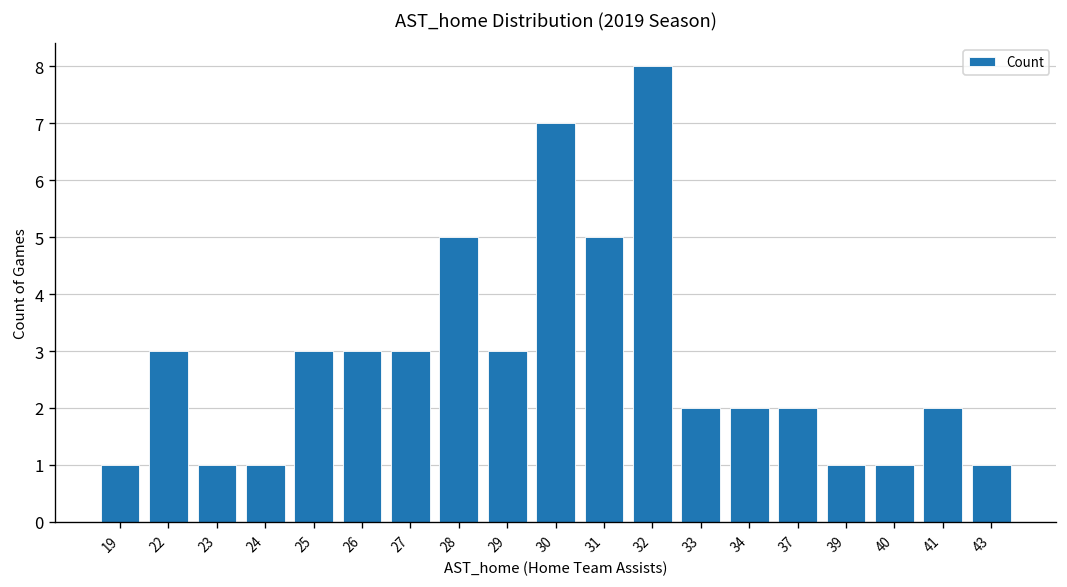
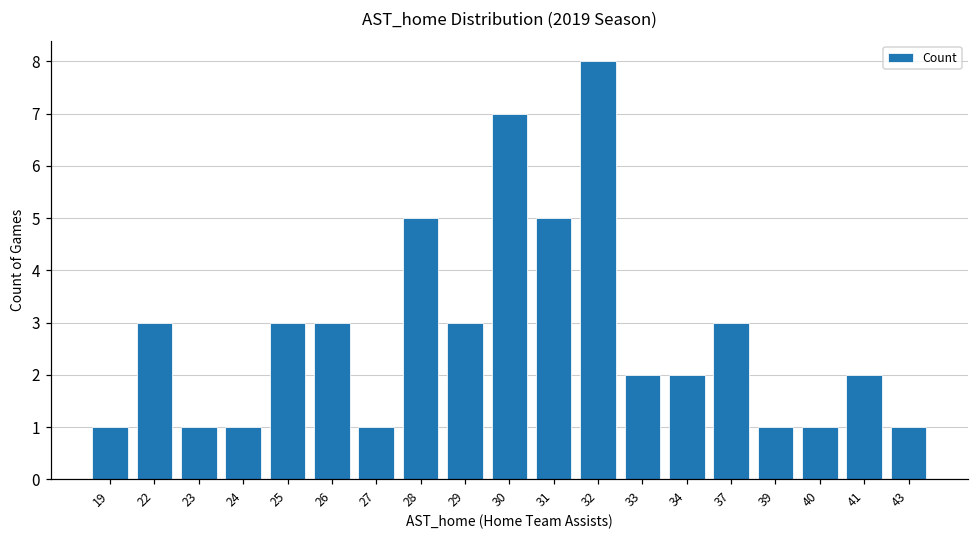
  {
    "19": 1,
    "22": 3,
    "23": 1,
    "24": 1,
    "25": 3,
    "26": 3,
-   "27": 3,
+   "27": 1,
    "28": 5,
    "29": 3,
    "30": 7,
    "31": 5,
    "32": 8,
    "33": 2,
    "34": 2,
-   "37": 2,
+   "37": 3,
    "39": 1,
    "40": 1,
    "41": 2,
    "43": 1
  }
